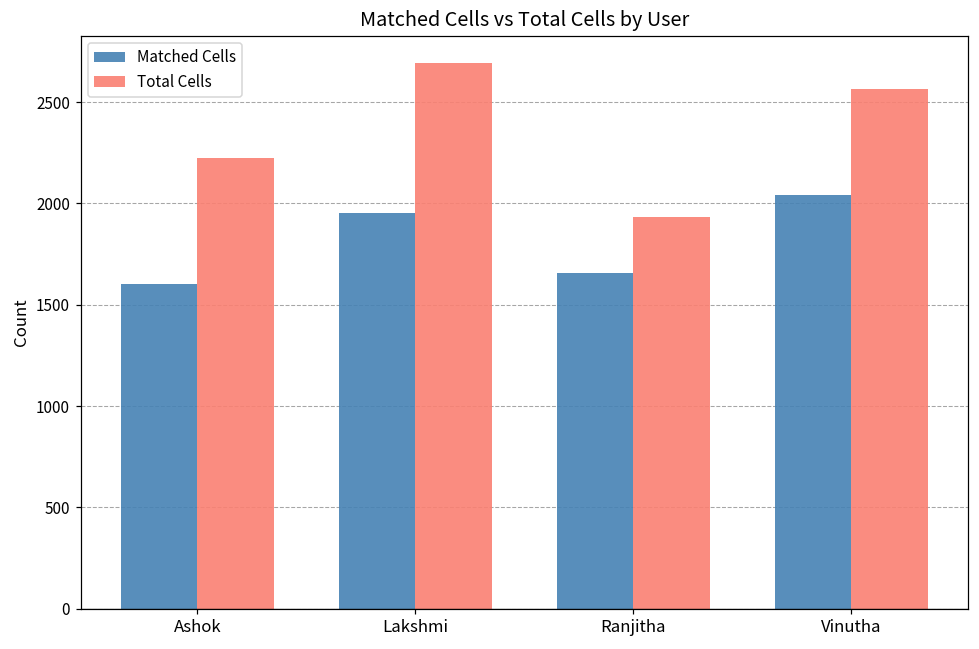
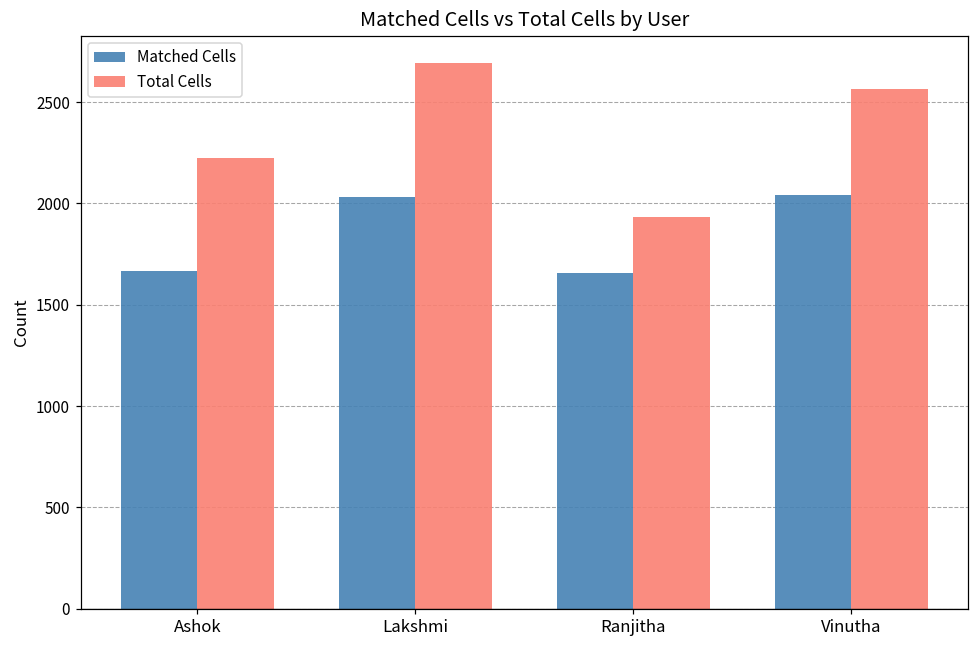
  {
    "Matched Cells": {
-     "Ashok": 1600,
-     "Lakshmi": 1960,
+     "Ashok": 1670,
+     "Lakshmi": 2030,
      "Ranjitha": 1660,
      "Vinutha": 2040
    },
    "Total Cells": {
      "Ashok": 2220,
      "Lakshmi": 2690,
      "Ranjitha": 1930,
      "Vinutha": 2560
    }
  }
